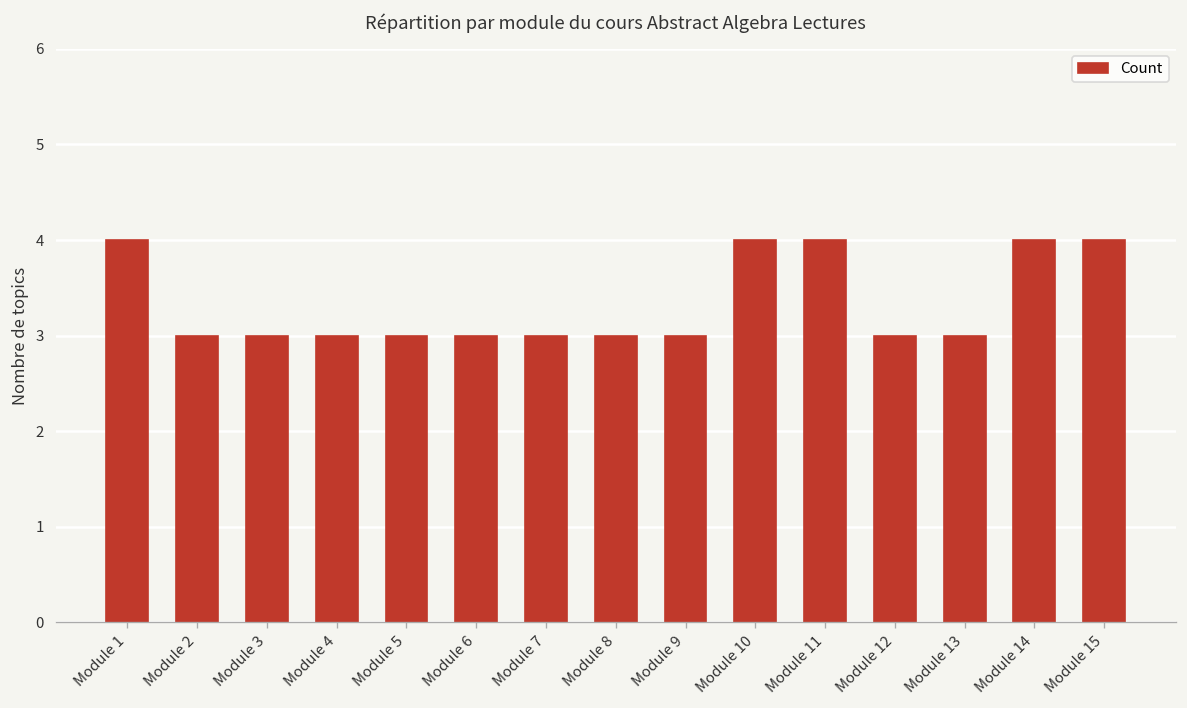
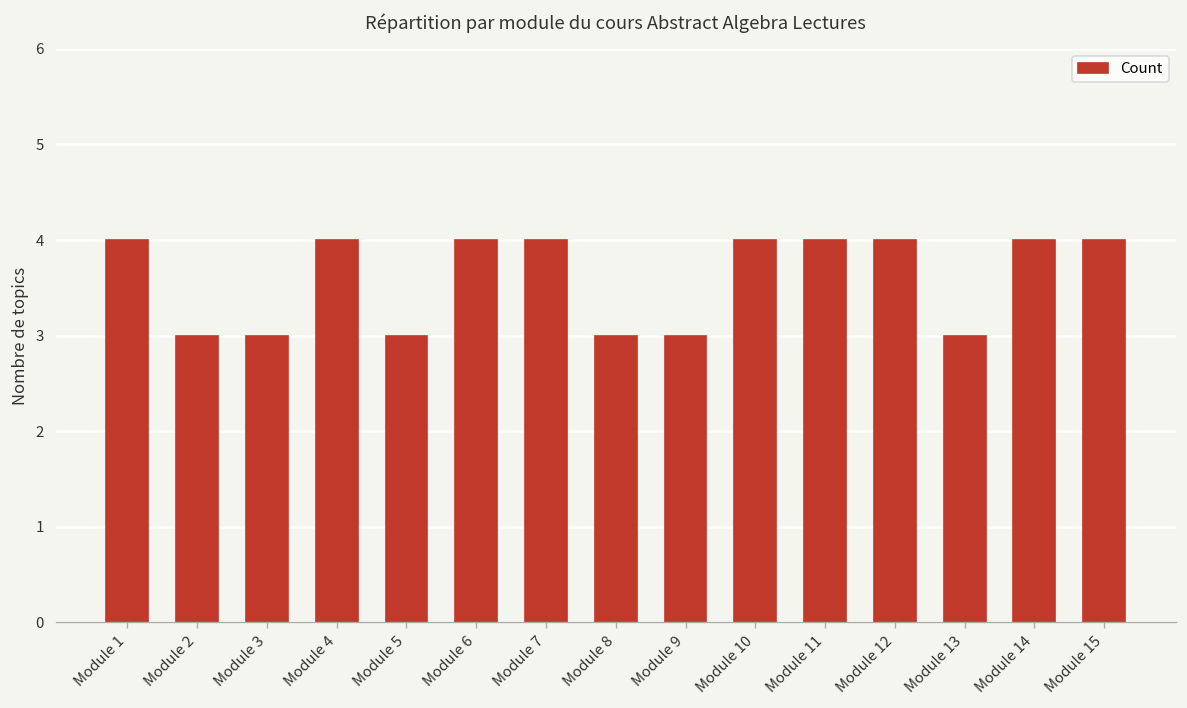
  {
    "Module 1": 4,
    "Module 2": 3,
    "Module 3": 3,
-   "Module 4": 3,
+   "Module 4": 4,
    "Module 5": 3,
-   "Module 6": 3,
-   "Module 7": 3,
+   "Module 6": 4,
+   "Module 7": 4,
    "Module 8": 3,
    "Module 9": 3,
    "Module 10": 4,
    "Module 11": 4,
-   "Module 12": 3,
+   "Module 12": 4,
    "Module 13": 3,
    "Module 14": 4,
    "Module 15": 4
  }
